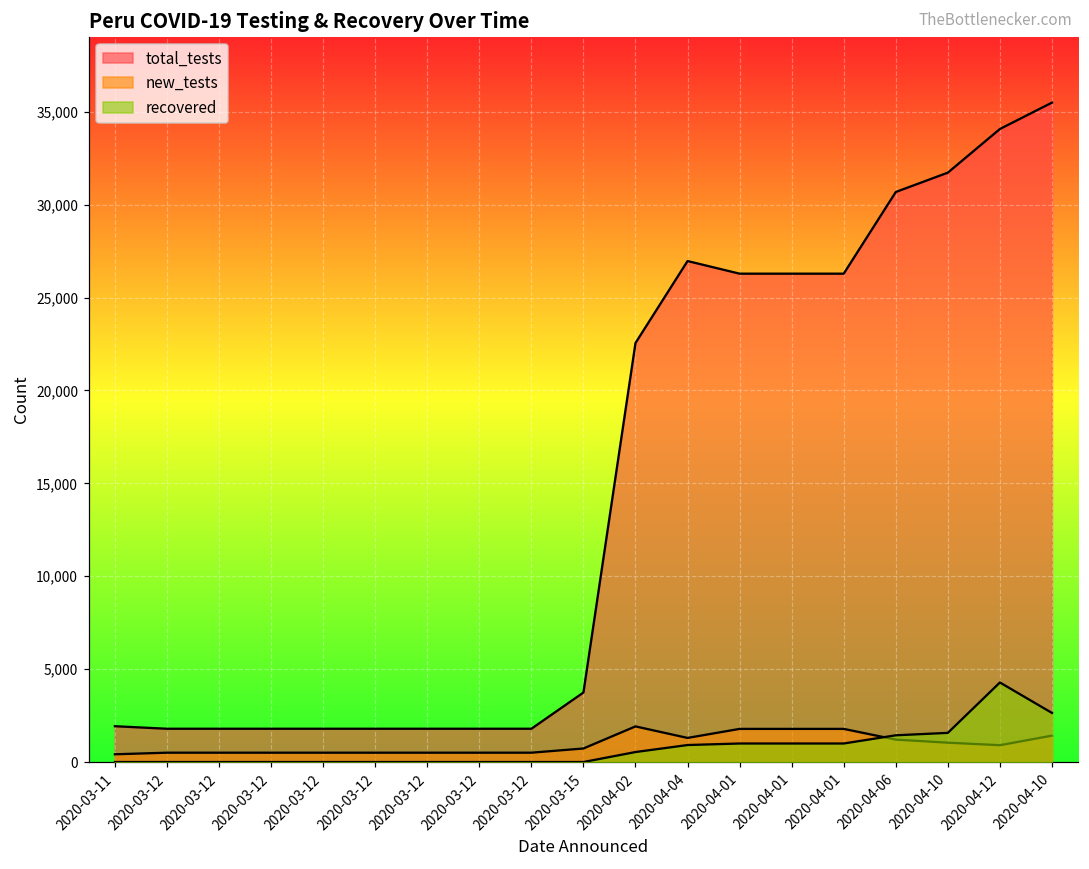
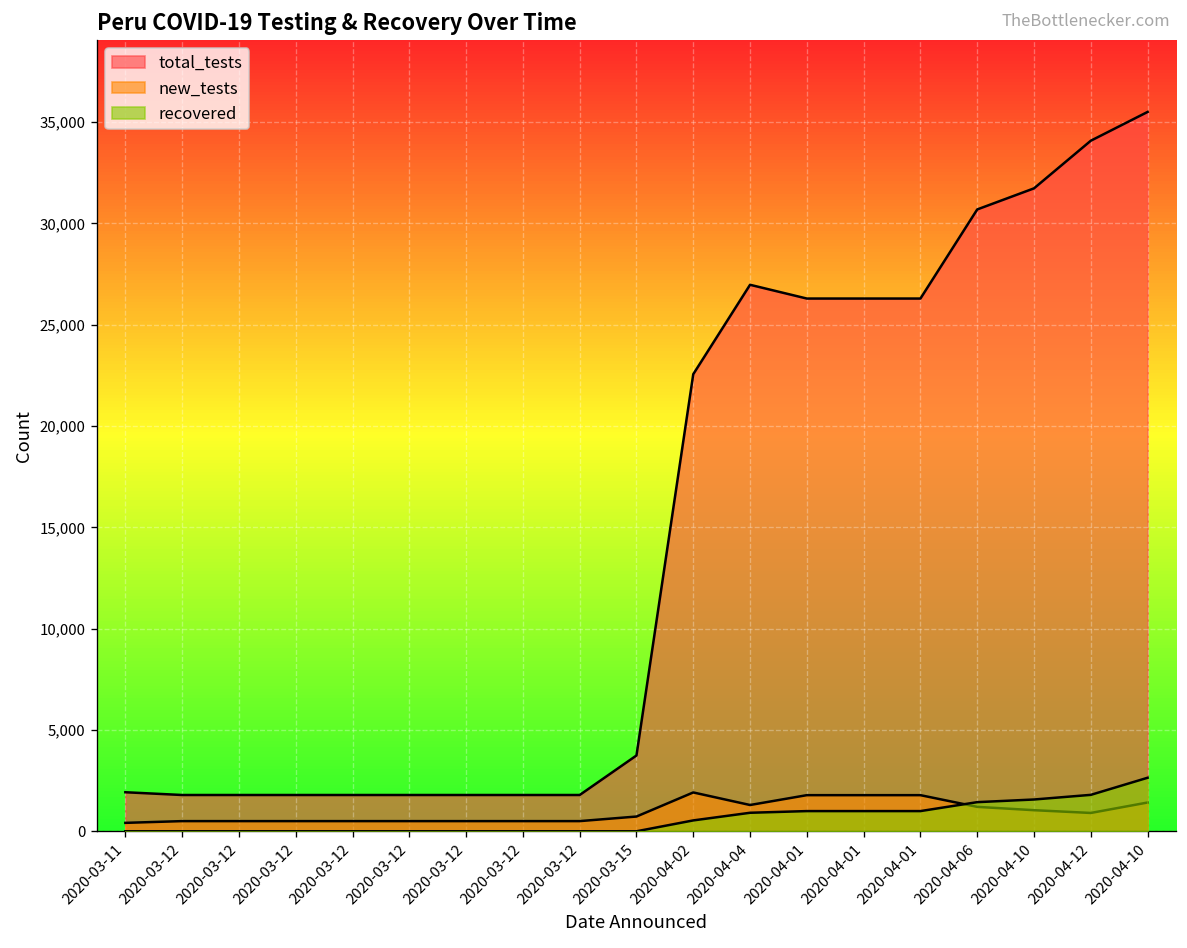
  {
    "total_tests": {
      "2020-03-11": "1,900",
      "2020-03-15": "3,700",
      "2020-04-02": "22,600",
      "2020-04-04": "27,000",
      "2020-04-06": "30,700",
      "2020-04-12": "34,100"
    },
    "new_tests": {
      "2020-03-11": "400",
      "2020-03-15": "700",
      "2020-04-02": "1,900",
      "2020-04-04": "1,300",
      "2020-04-06": "1,200",
      "2020-04-12": "900"
    },
    "recovered": {
      "2020-03-11": "0",
      "2020-03-15": "0",
      "2020-04-02": "500",
      "2020-04-04": "900",
      "2020-04-06": "1,400",
-     "2020-04-12": "4,300"
+     "2020-04-12": "1,800"
    }
  }
